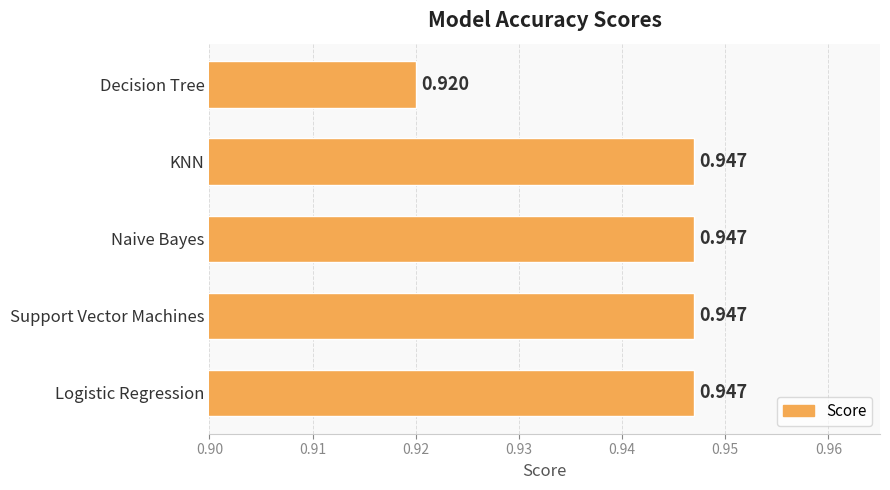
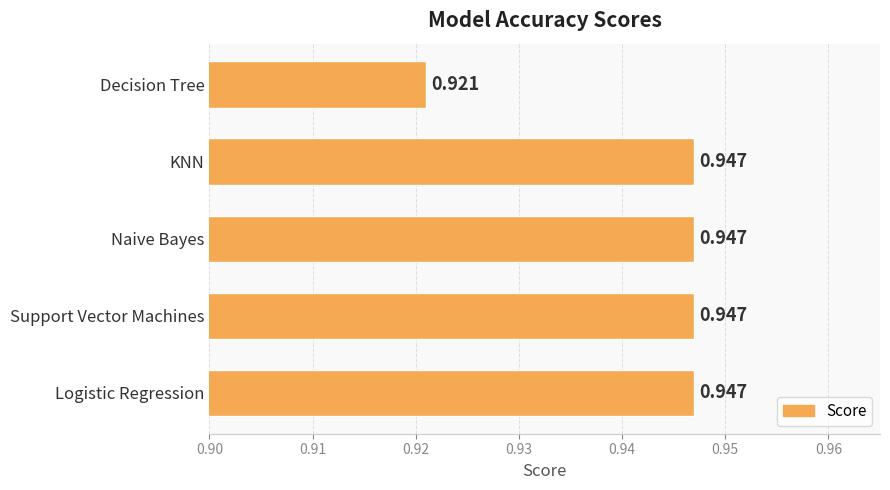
  {
-   "Decision Tree": 0.920,
+   "Decision Tree": 0.921,
    "KNN": 0.947,
    "Naive Bayes": 0.947,
    "Support Vector Machines": 0.947,
    "Logistic Regression": 0.947
  }
